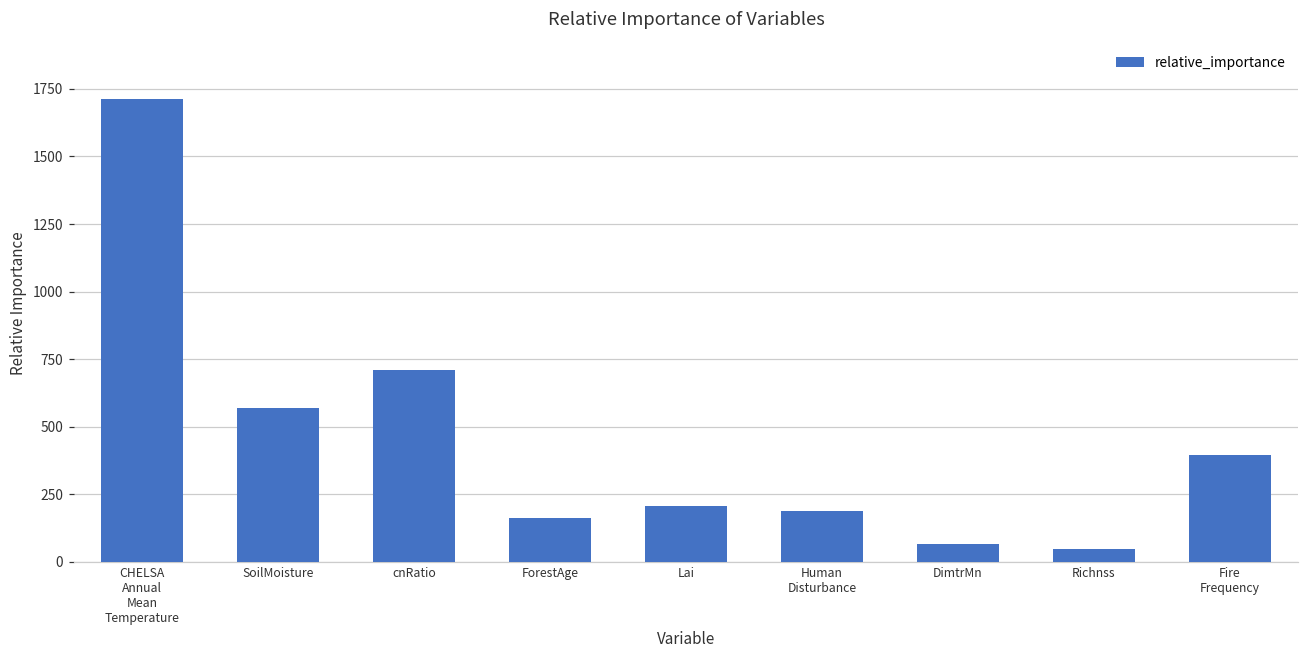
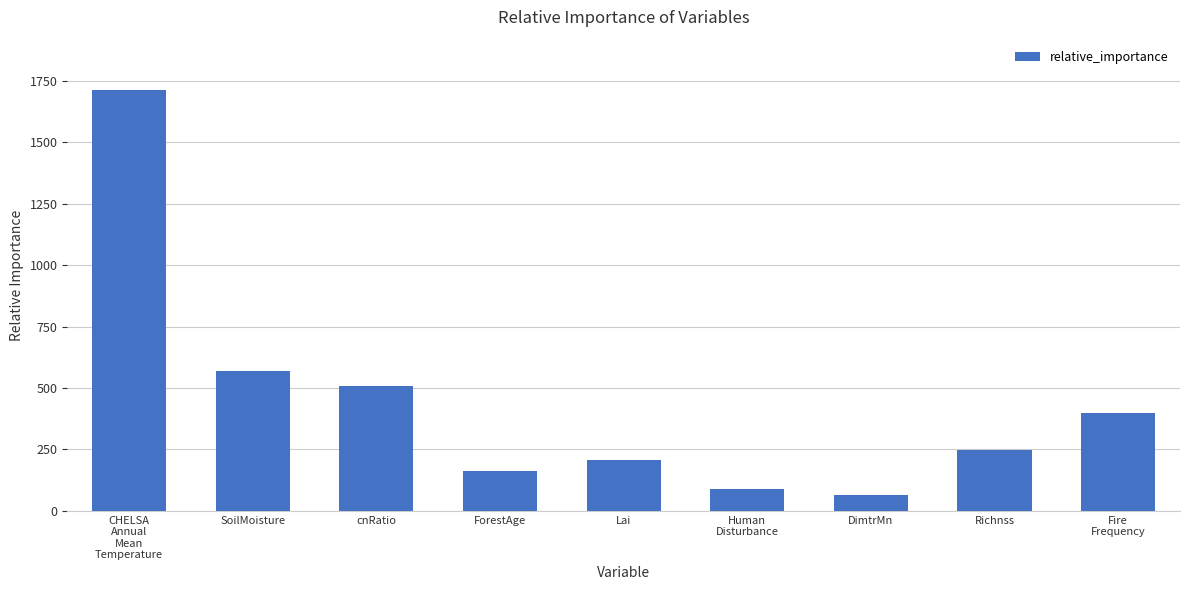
  {
    "CHELSA Annual Mean Temperature": 1710,
    "SoilMoisture": 570,
-   "cnRatio": 710,
+   "cnRatio": 510,
    "ForestAge": 160,
    "Lai": 210,
-   "Human Disturbance": 190,
+   "Human Disturbance": 90,
    "DimtrMn": 60,
-   "Richnss": 50,
+   "Richnss": 250,
    "Fire Frequency": 400
  }
